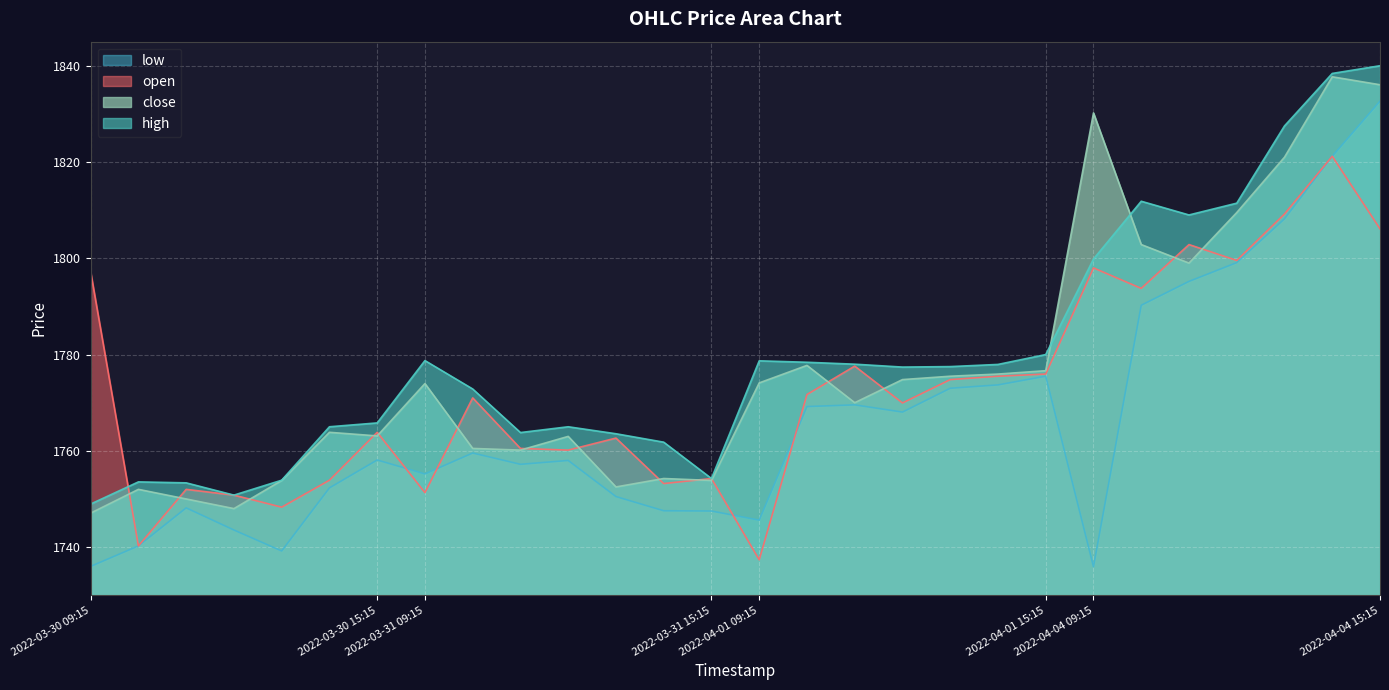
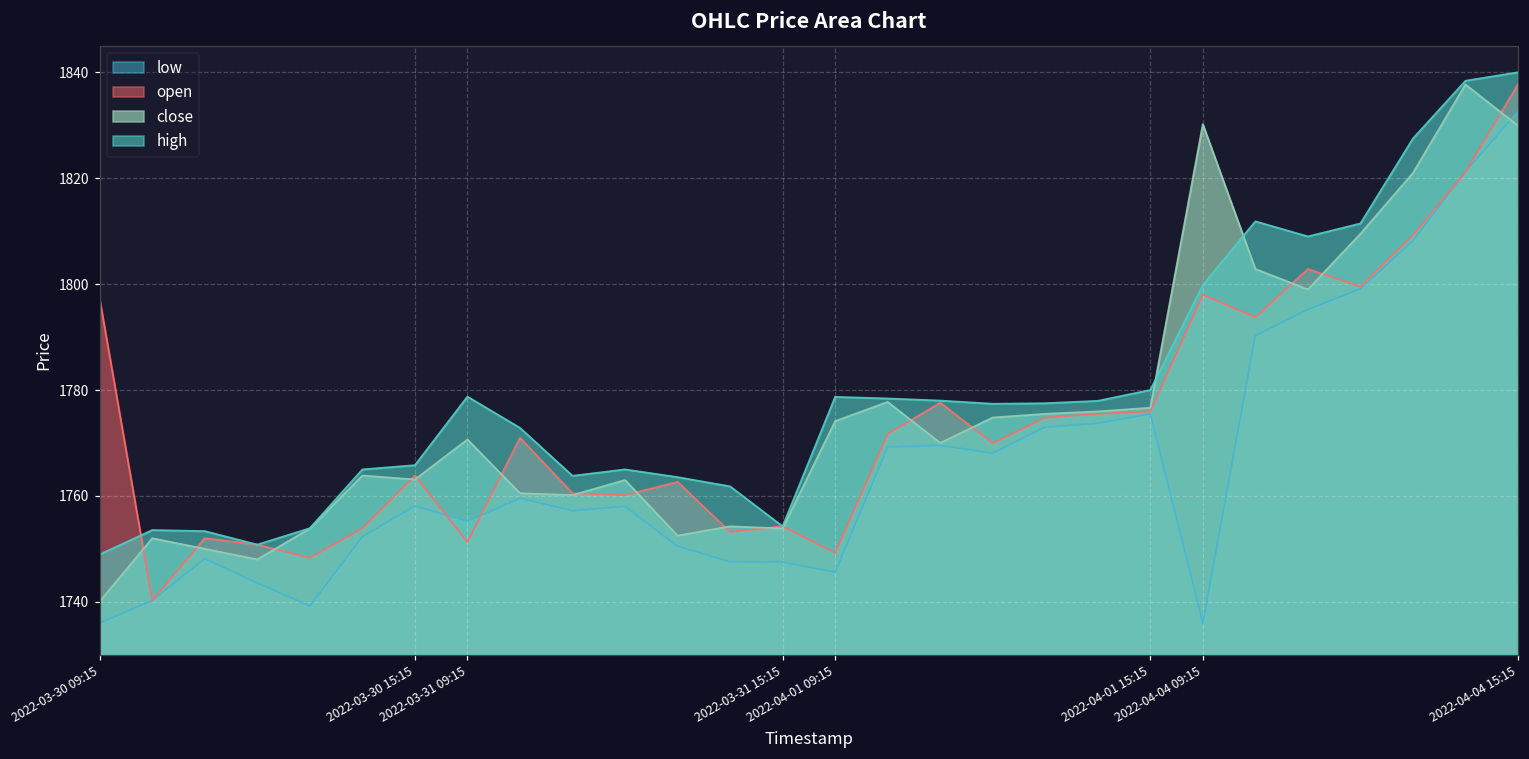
  {
    "open": {
      "2022-03-30 09:15": 1797,
      "2022-03-30 15:15": 1764,
      "2022-03-31 09:15": 1751,
-     "2022-04-01 09:15": 1737,
+     "2022-04-01 09:15": 1749,
      "2022-04-04 09:15": 1798,
-     "2022-04-04 15:15": 1806
+     "2022-04-04 15:15": 1838
    },
    "close": {
-     "2022-03-30 09:15": 1747,
+     "2022-03-30 09:15": 1740,
      "2022-03-30 15:15": 1763,
-     "2022-03-31 09:15": 1774,
+     "2022-03-31 09:15": 1771,
      "2022-04-01 09:15": 1774,
      "2022-04-01 15:15": 1777,
      "2022-04-04 09:15": 1830,
-     "2022-04-04 15:15": 1836
+     "2022-04-04 15:15": 1830
    }
  }
